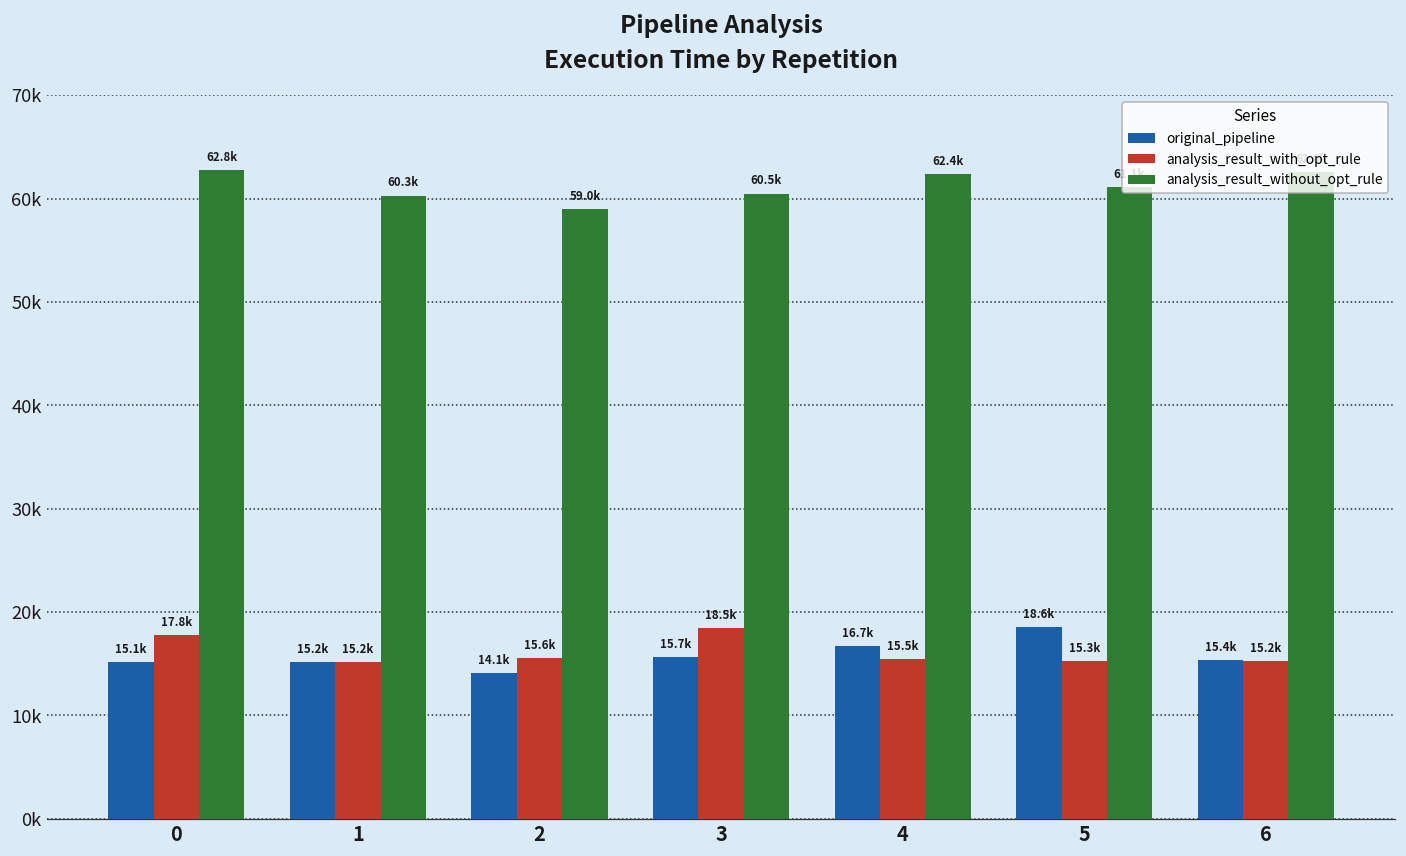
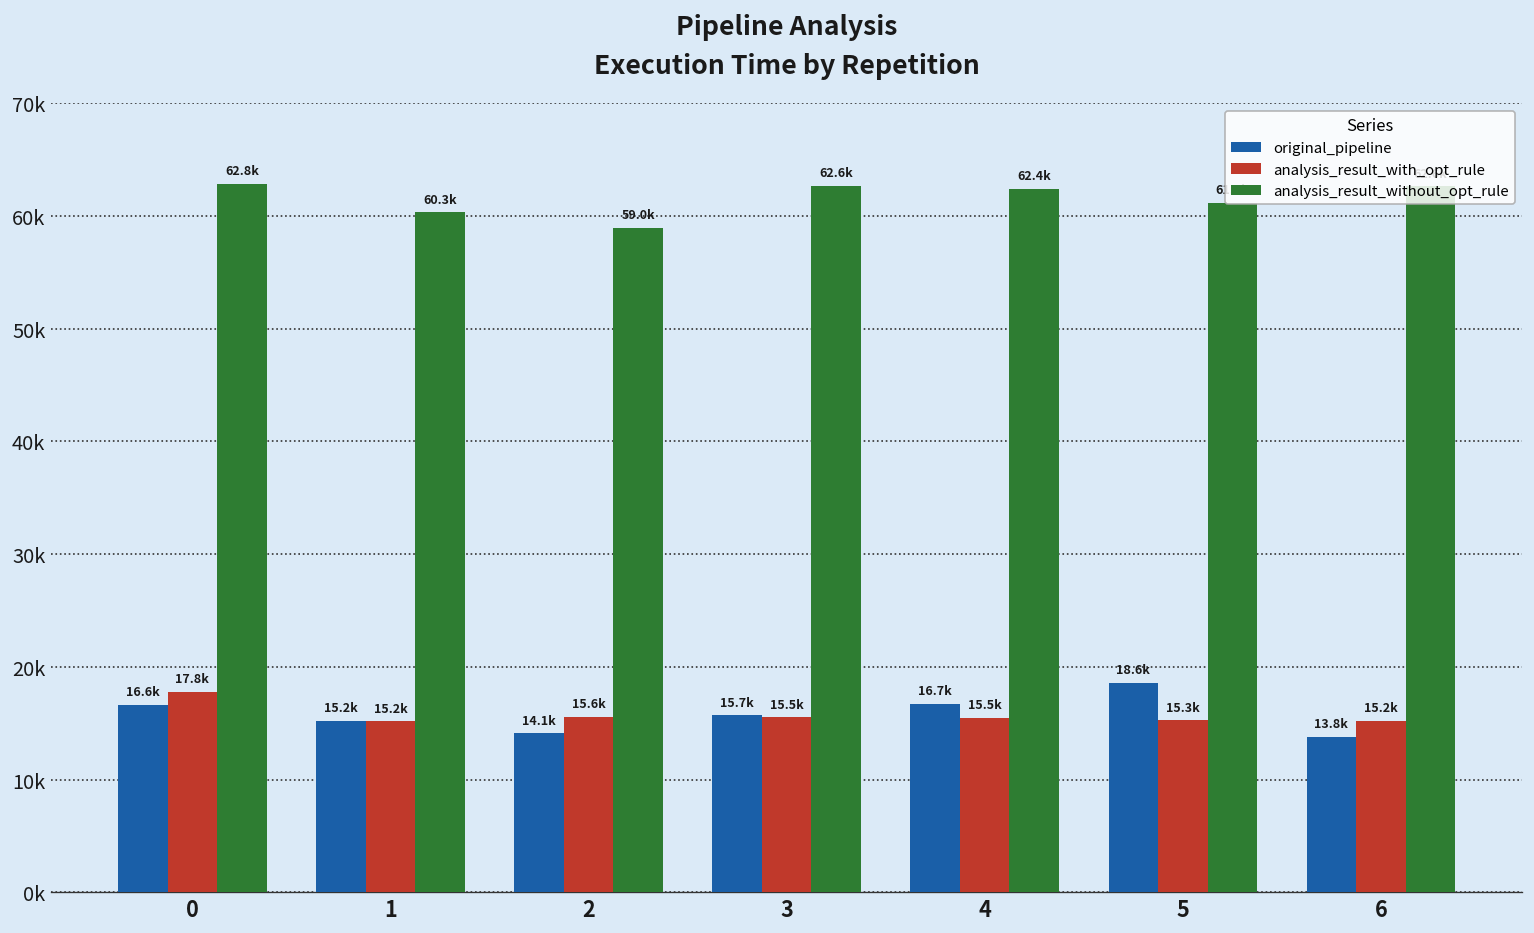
  {
    "original_pipeline": {
-     "0": "15.1k",
+     "0": "16.6k",
      "1": "15.2k",
      "2": "14.1k",
      "3": "15.7k",
      "4": "16.7k",
      "5": "18.6k",
-     "6": "15.4k"
+     "6": "13.8k"
    },
    "analysis_result_with_opt_rule": {
      "0": "17.8k",
      "1": "15.2k",
      "2": "15.6k",
-     "3": "18.5k",
+     "3": "15.5k",
      "4": "15.5k",
      "5": "15.3k",
      "6": "15.2k"
    },
    "analysis_result_without_opt_rule": {
      "0": "62.8k",
      "1": "60.3k",
      "2": "59.0k",
-     "3": "60.5k",
+     "3": "62.6k",
      "4": "62.4k"
    }
  }
